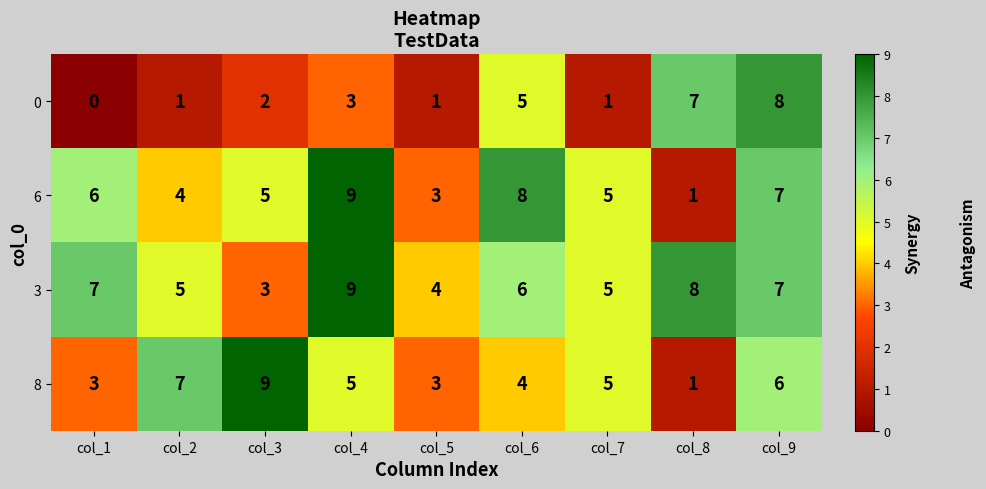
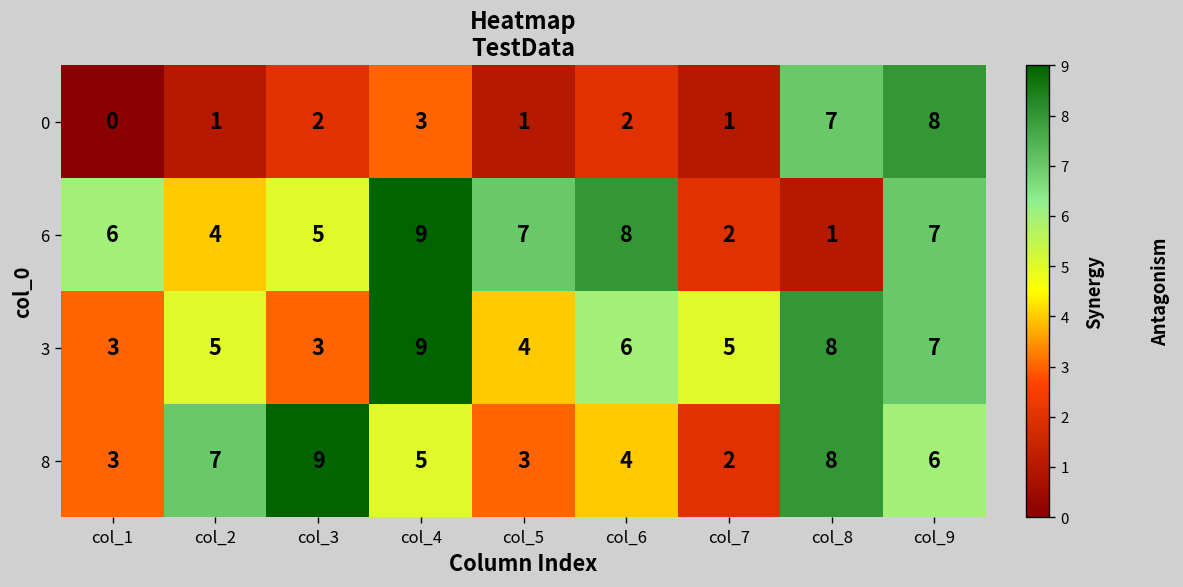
  {
    "0": {
      "col_1": 0,
      "col_2": 1,
      "col_3": 2,
      "col_4": 3,
      "col_5": 1,
-     "col_6": 5,
+     "col_6": 2,
      "col_7": 1,
      "col_8": 7,
      "col_9": 8
    },
    "6": {
      "col_1": 6,
      "col_2": 4,
      "col_3": 5,
      "col_4": 9,
-     "col_5": 3,
+     "col_5": 7,
      "col_6": 8,
-     "col_7": 5,
+     "col_7": 2,
      "col_8": 1,
      "col_9": 7
    },
    "3": {
-     "col_1": 7,
+     "col_1": 3,
      "col_2": 5,
      "col_3": 3,
      "col_4": 9,
      "col_5": 4,
      "col_6": 6,
      "col_7": 5,
      "col_8": 8,
      "col_9": 7
    },
    "8": {
      "col_1": 3,
      "col_2": 7,
      "col_3": 9,
      "col_4": 5,
      "col_5": 3,
      "col_6": 4,
-     "col_7": 5,
-     "col_8": 1,
+     "col_7": 2,
+     "col_8": 8,
      "col_9": 6
    }
  }
